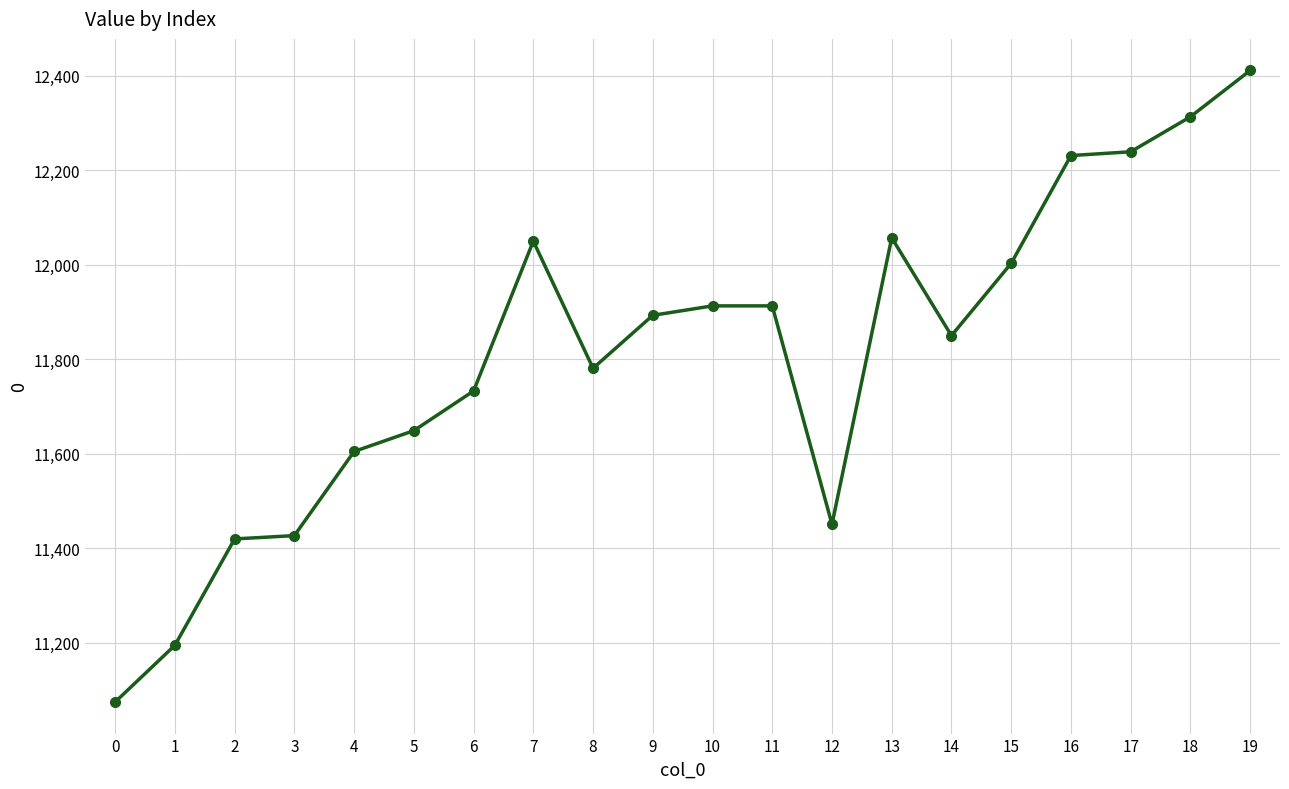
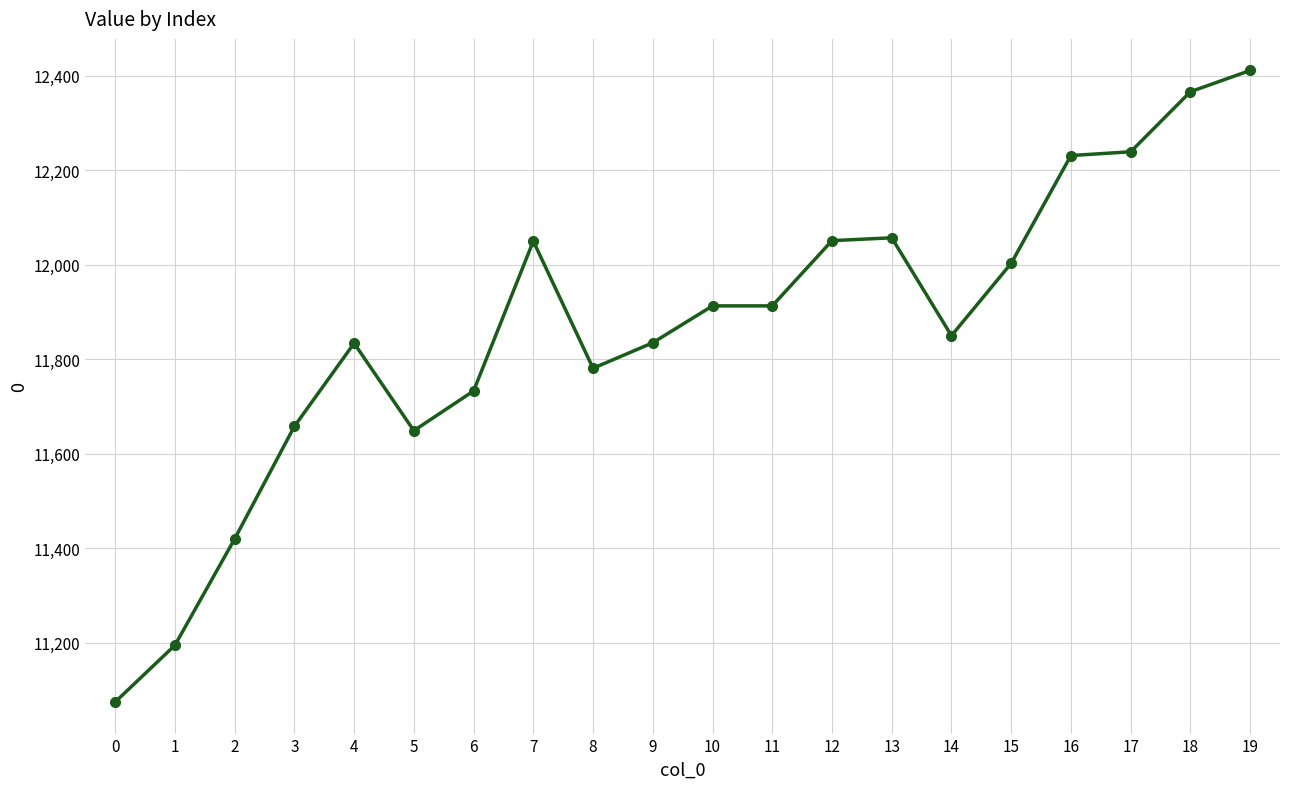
  {
    "0": "11,080",
    "1": "11,200",
    "2": "11,420",
-   "3": "11,430",
-   "4": "11,610",
+   "3": "11,660",
+   "4": "11,830",
    "5": "11,650",
    "6": "11,730",
    "7": "12,050",
    "8": "11,780",
-   "9": "11,890",
+   "9": "11,840",
    "10": "11,910",
    "11": "11,910",
-   "12": "11,450",
+   "12": "12,050",
    "13": "12,060",
    "14": "11,850",
    "15": "12,000",
    "16": "12,230",
    "17": "12,240",
-   "18": "12,310",
+   "18": "12,370",
    "19": "12,410"
  }
